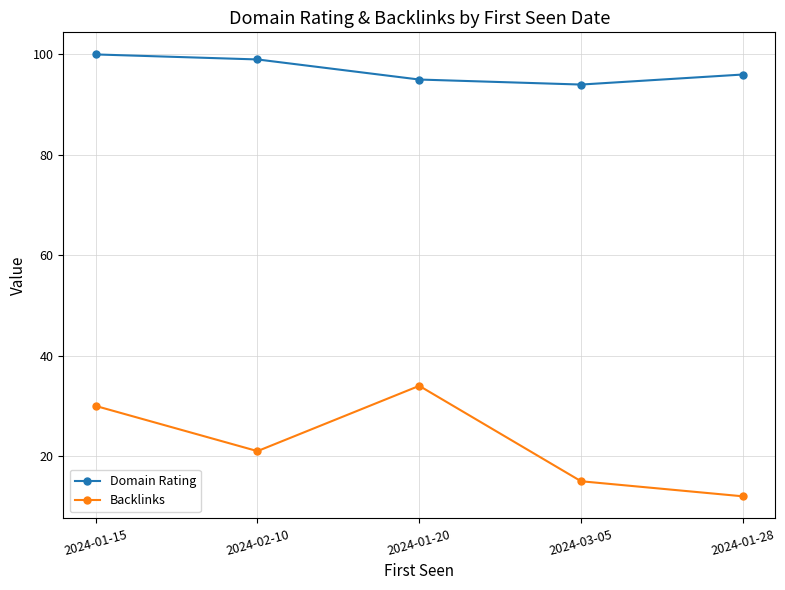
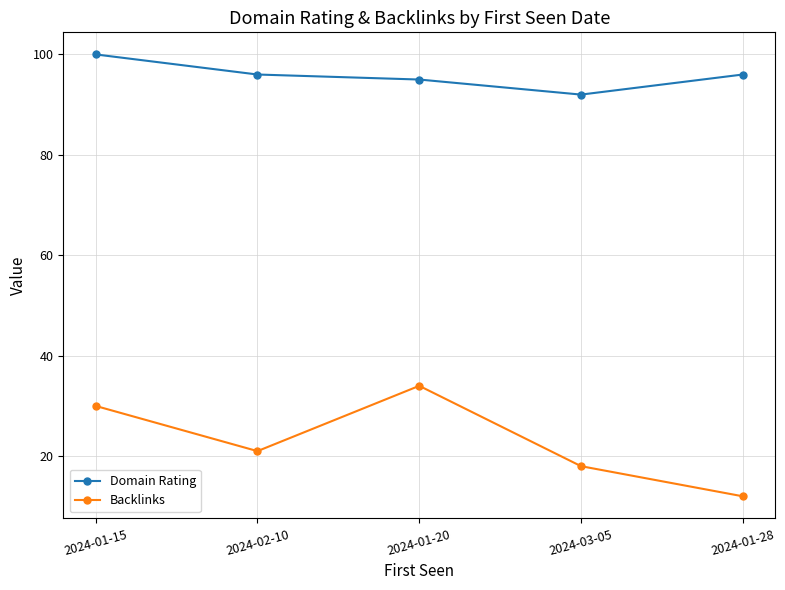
  {
    "Domain Rating": {
      "2024-01-15": 100,
-     "2024-02-10": 99,
+     "2024-02-10": 96,
      "2024-01-20": 95,
-     "2024-03-05": 94,
+     "2024-03-05": 92,
      "2024-01-28": 96
    },
    "Backlinks": {
      "2024-01-15": 30,
      "2024-02-10": 21,
      "2024-01-20": 34,
-     "2024-03-05": 15,
+     "2024-03-05": 18,
      "2024-01-28": 12
    }
  }
